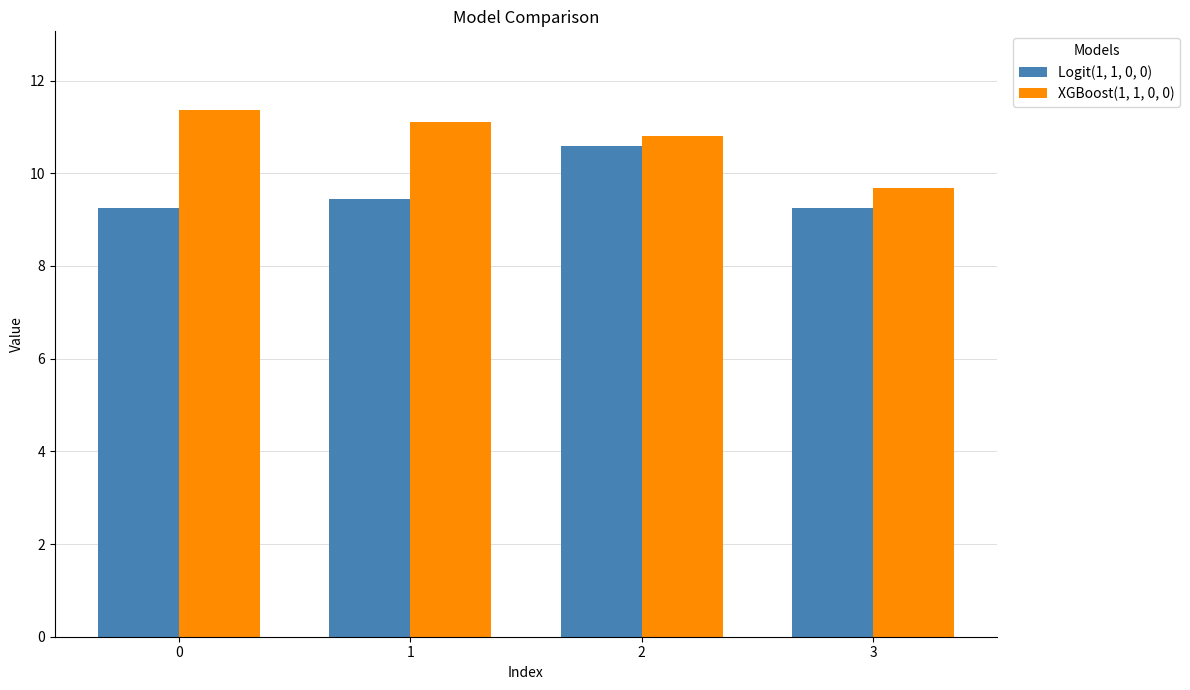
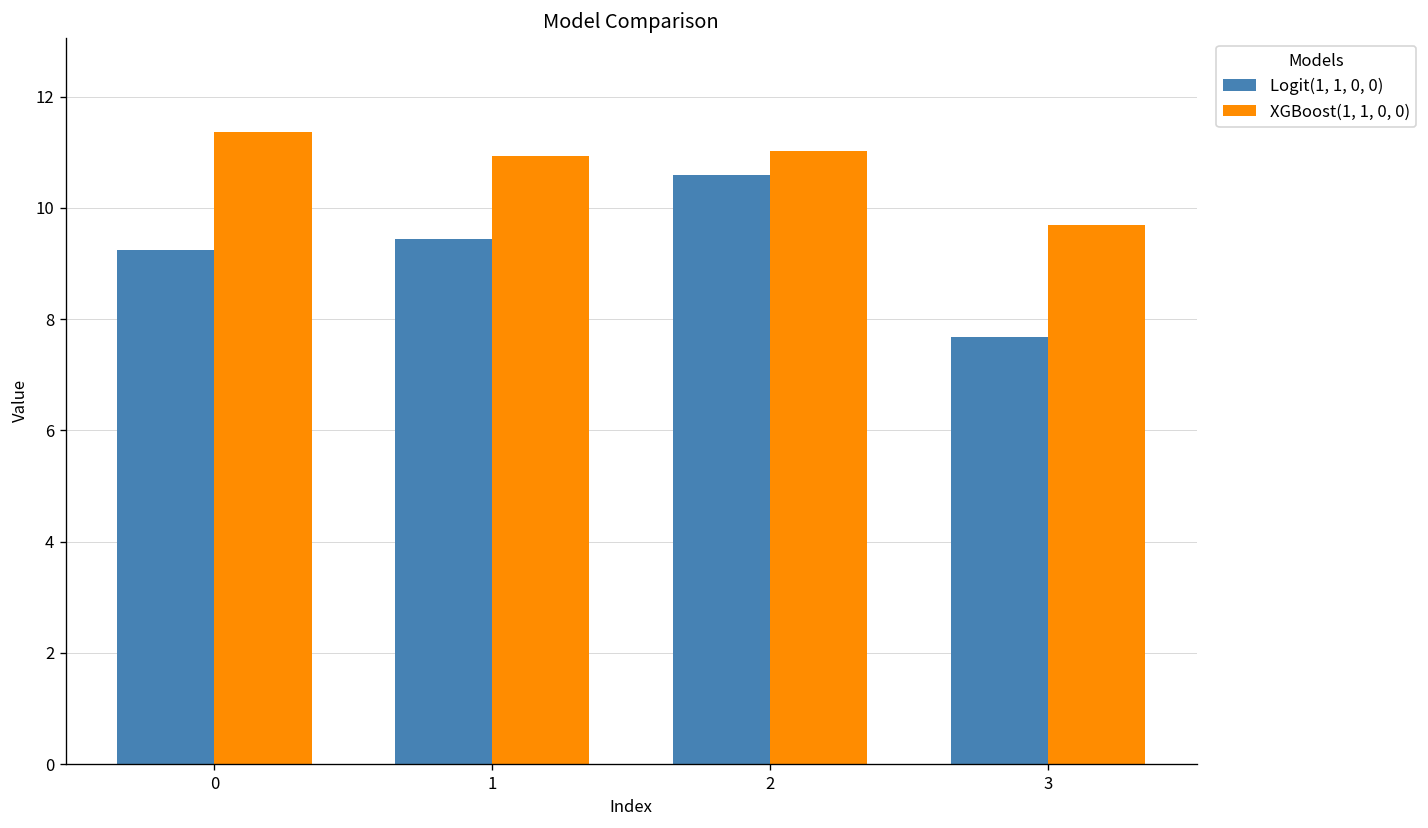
  {
    "Logit(1, 1, 0, 0)": {
      "0": 9.2,
      "1": 9.4,
      "2": 10.6,
-     "3": 9.2
+     "3": 7.7
    },
    "XGBoost(1, 1, 0, 0)": {
      "0": 11.4,
-     "1": 11.1,
-     "2": 10.8,
+     "1": 10.9,
+     "2": 11.0,
      "3": 9.7
    }
  }
